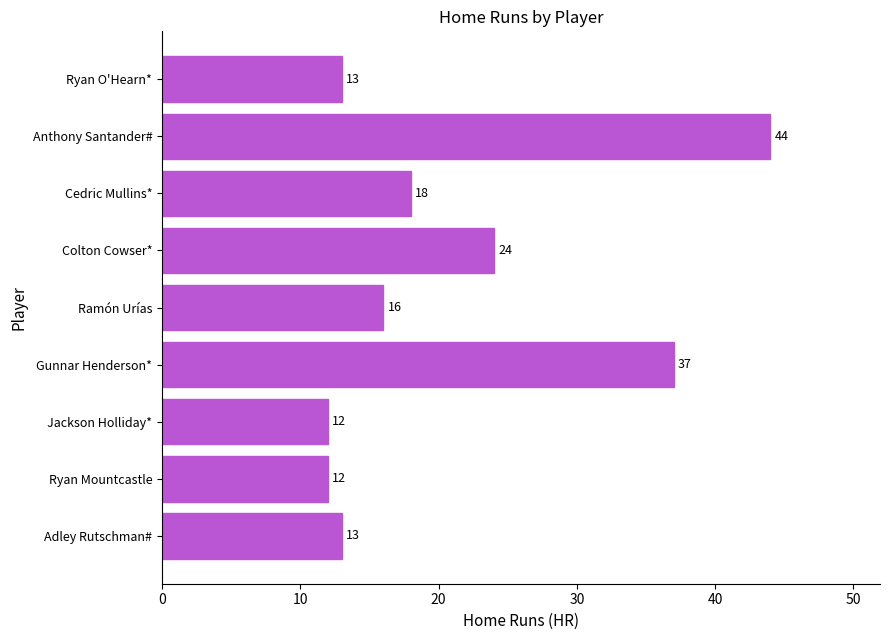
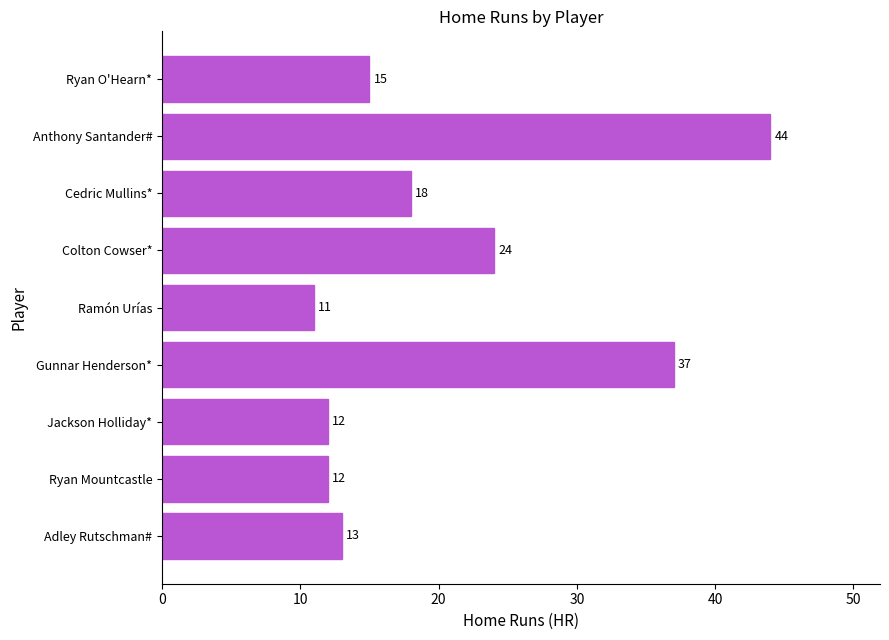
  {
-   "Ryan O'Hearn*": 13,
+   "Ryan O'Hearn*": 15,
    "Anthony Santander#": 44,
    "Cedric Mullins*": 18,
    "Colton Cowser*": 24,
-   "Ramón Urías": 16,
+   "Ramón Urías": 11,
    "Gunnar Henderson*": 37,
    "Jackson Holliday*": 12,
    "Ryan Mountcastle": 12,
    "Adley Rutschman#": 13
  }
